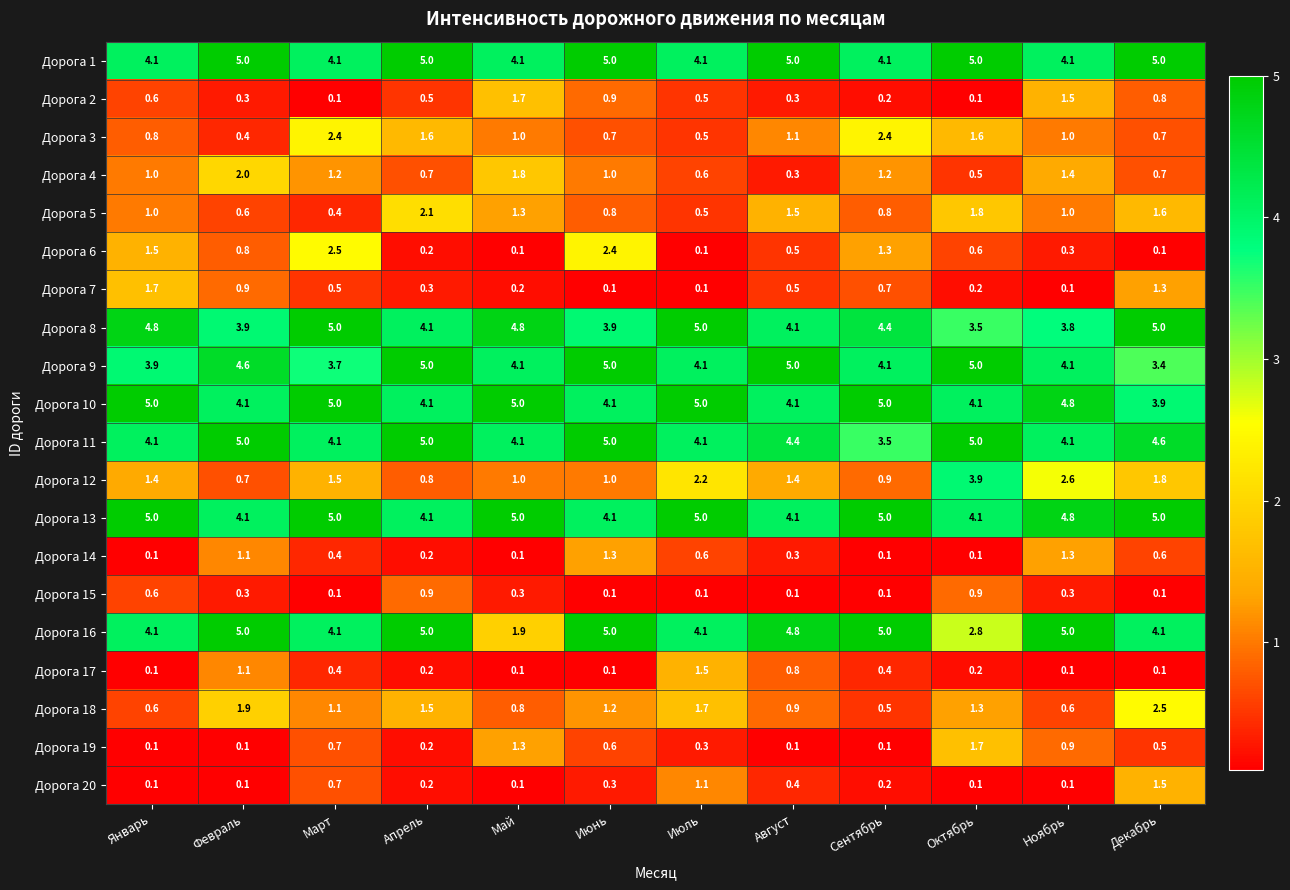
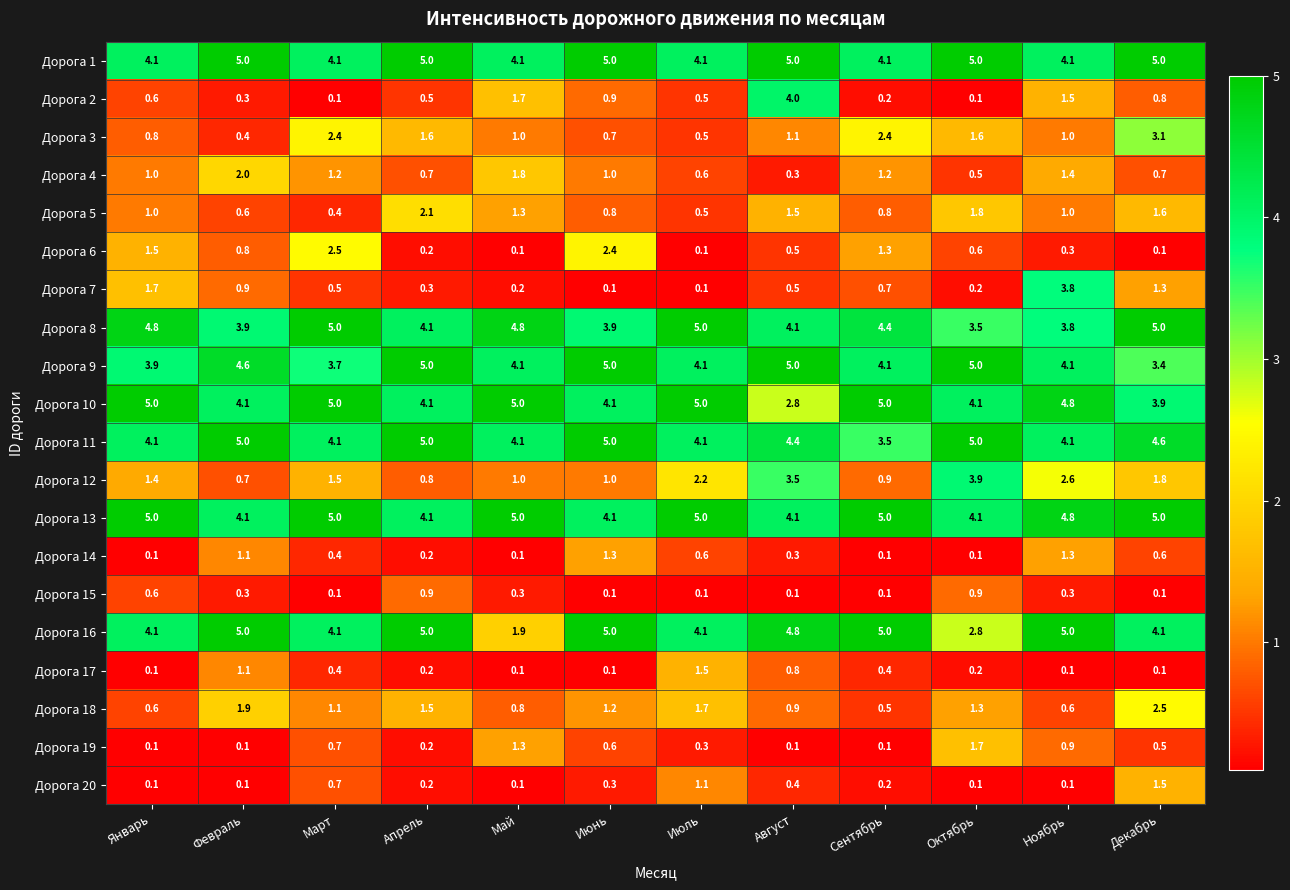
  {
    "Дорога 2": {
      "Январь": 0.6,
      "Февраль": 0.3,
      "Март": 0.1,
      "Апрель": 0.5,
      "Май": 1.7,
      "Июнь": 0.9,
      "Июль": 0.5,
-     "Август": 0.3,
+     "Август": 4.0,
      "Сентябрь": 0.2,
      "Октябрь": 0.1,
      "Ноябрь": 1.5,
      "Декабрь": 0.8
    },
    "Дорога 3": {
      "Январь": 0.8,
      "Февраль": 0.4,
      "Март": 2.4,
      "Апрель": 1.6,
      "Май": 1.0,
      "Июнь": 0.7,
      "Июль": 0.5,
      "Август": 1.1,
      "Сентябрь": 2.4,
      "Октябрь": 1.6,
      "Ноябрь": 1.0,
-     "Декабрь": 0.7
+     "Декабрь": 3.1
    },
    "Дорога 7": {
      "Январь": 1.7,
      "Февраль": 0.9,
      "Март": 0.5,
      "Апрель": 0.3,
      "Май": 0.2,
      "Июнь": 0.1,
      "Июль": 0.1,
      "Август": 0.5,
      "Сентябрь": 0.7,
      "Октябрь": 0.2,
-     "Ноябрь": 0.1,
+     "Ноябрь": 3.8,
      "Декабрь": 1.3
    },
    "Дорога 10": {
      "Январь": 5.0,
      "Февраль": 4.1,
      "Март": 5.0,
      "Апрель": 4.1,
      "Май": 5.0,
      "Июнь": 4.1,
      "Июль": 5.0,
-     "Август": 4.1,
+     "Август": 2.8,
      "Сентябрь": 5.0,
      "Октябрь": 4.1,
      "Ноябрь": 4.8,
      "Декабрь": 3.9
    },
    "Дорога 12": {
      "Январь": 1.4,
      "Февраль": 0.7,
      "Март": 1.5,
      "Апрель": 0.8,
      "Май": 1.0,
      "Июнь": 1.0,
      "Июль": 2.2,
-     "Август": 1.4,
+     "Август": 3.5,
      "Сентябрь": 0.9,
      "Октябрь": 3.9,
      "Ноябрь": 2.6,
      "Декабрь": 1.8
    }
  }
